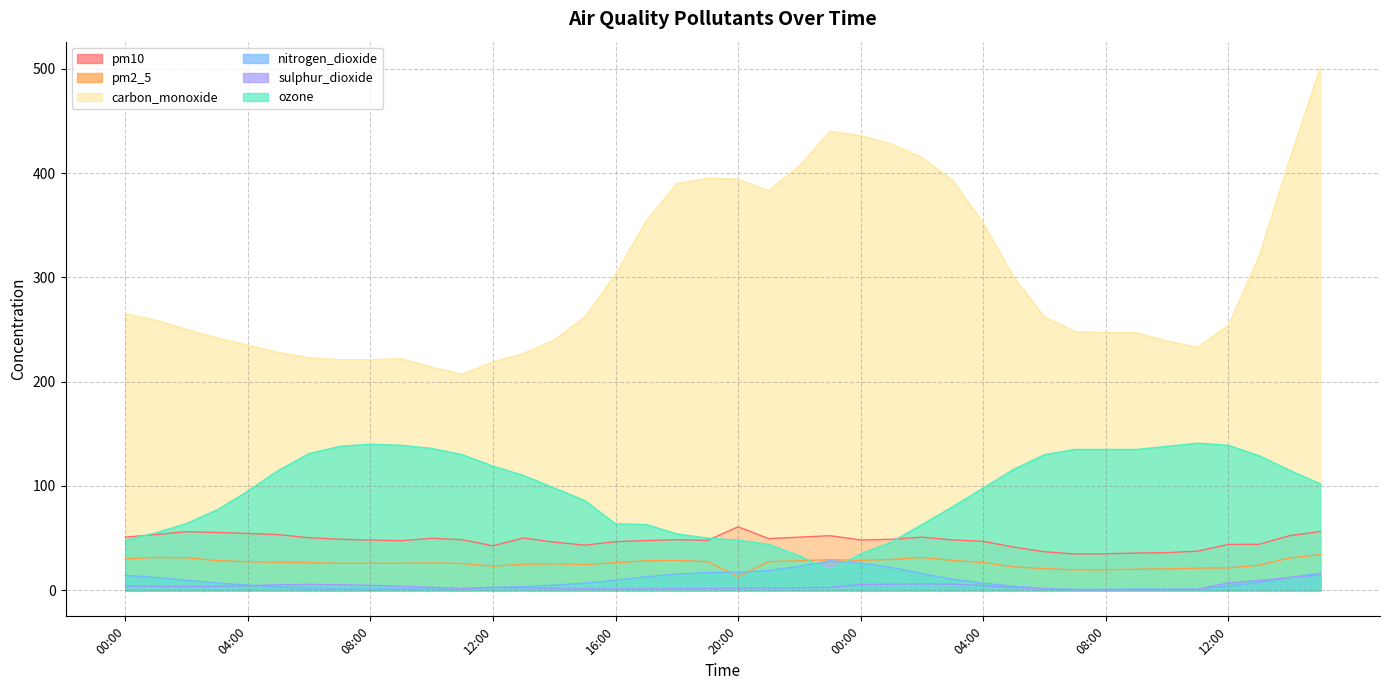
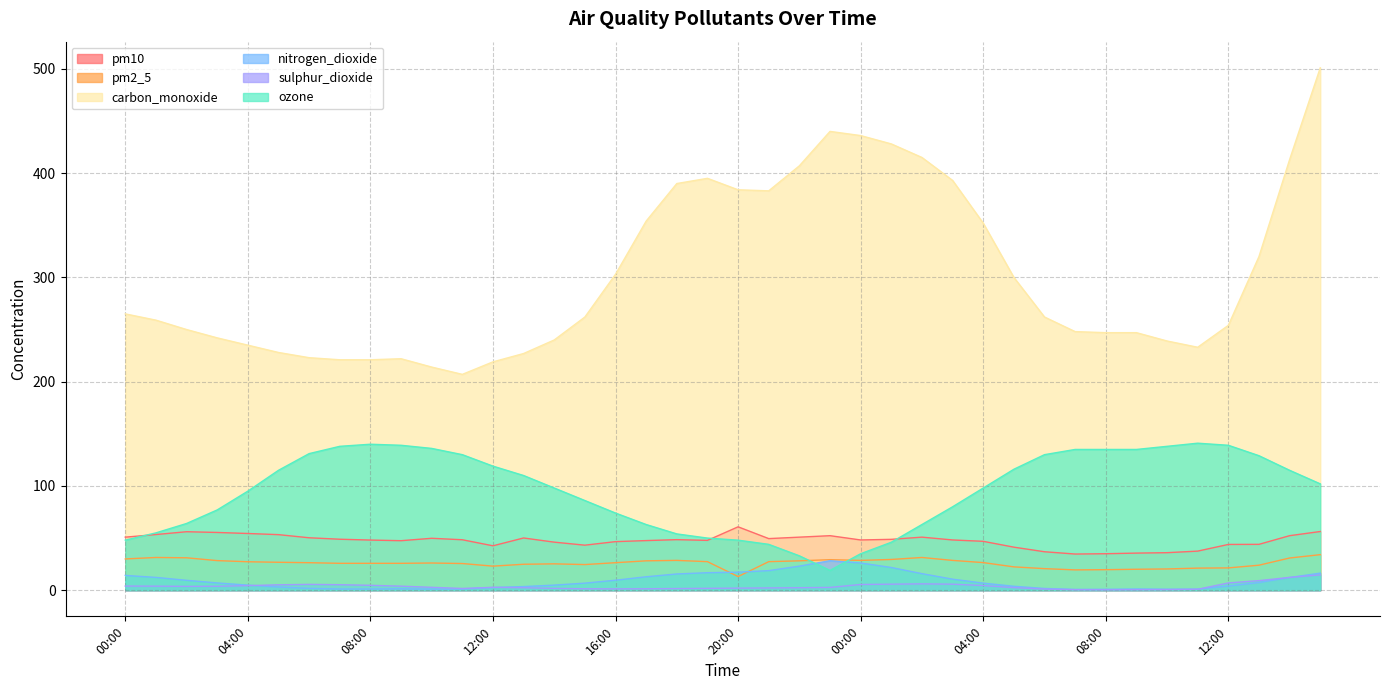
  {
    "pm10": {
      "16:00": 47,
      "20:00": 61
    },
    "pm2_5": {
      "16:00": 26,
      "20:00": 13
    },
    "carbon_monoxide": {
      "16:00": 303,
-     "20:00": 394
+     "20:00": 384
    },
    "ozone": {
-     "16:00": 64,
+     "16:00": 74,
      "20:00": 48
    }
  }
